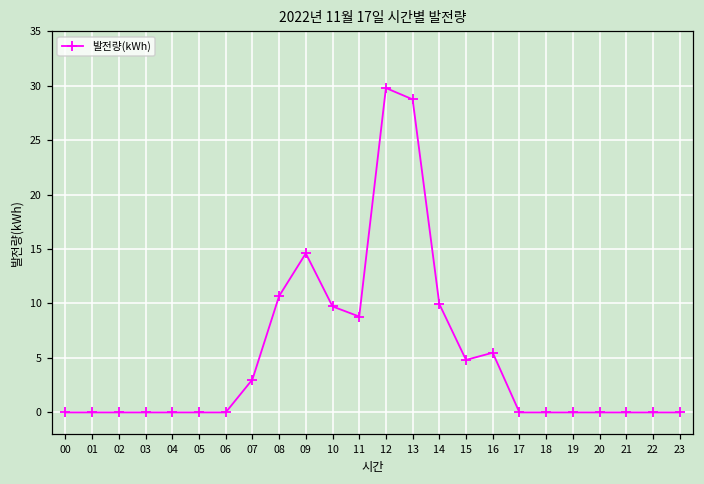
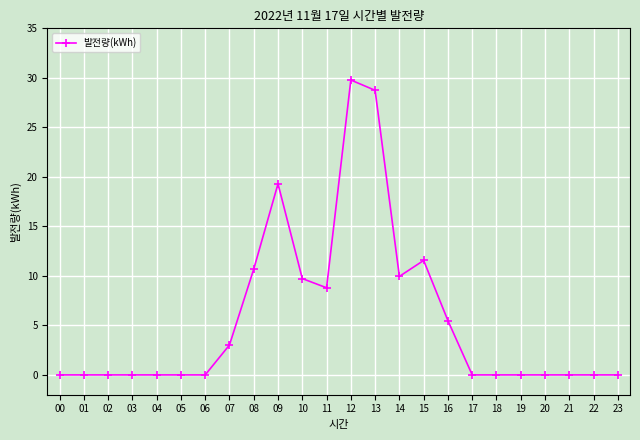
  {
    "00": 0,
    "01": 0,
    "02": 0,
    "03": 0,
    "04": 0,
    "05": 0,
    "06": 0,
    "07": 3,
    "08": 11,
-   "09": 15,
+   "09": 19,
    "10": 10,
    "11": 9,
    "12": 30,
    "13": 29,
    "14": 10,
-   "15": 5,
+   "15": 12,
    "16": 5,
    "17": 0,
    "18": 0,
    "19": 0,
    "20": 0,
    "21": 0,
    "22": 0,
    "23": 0
  }
